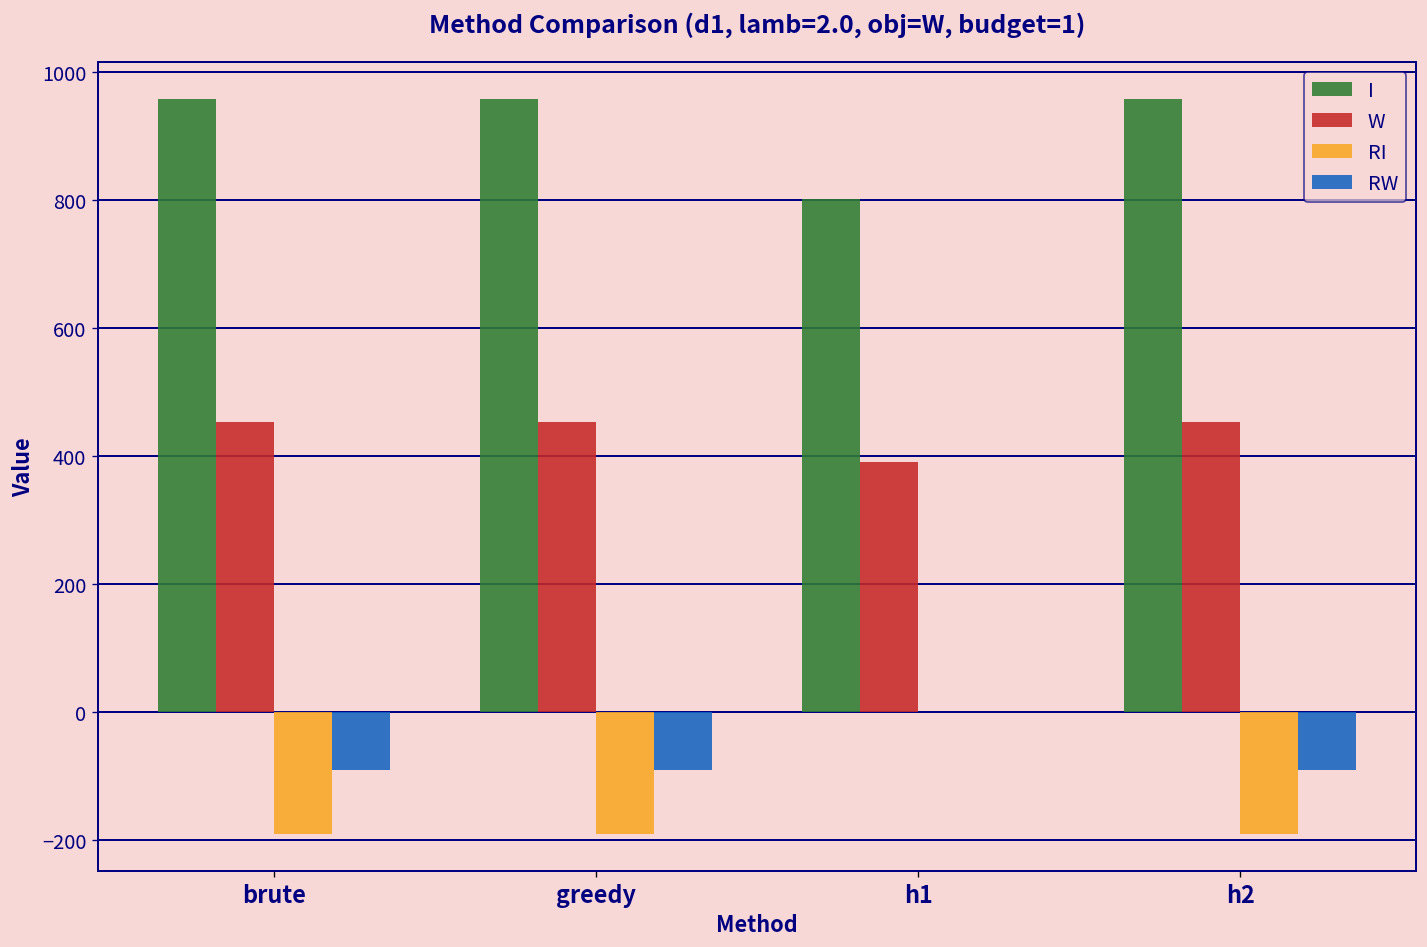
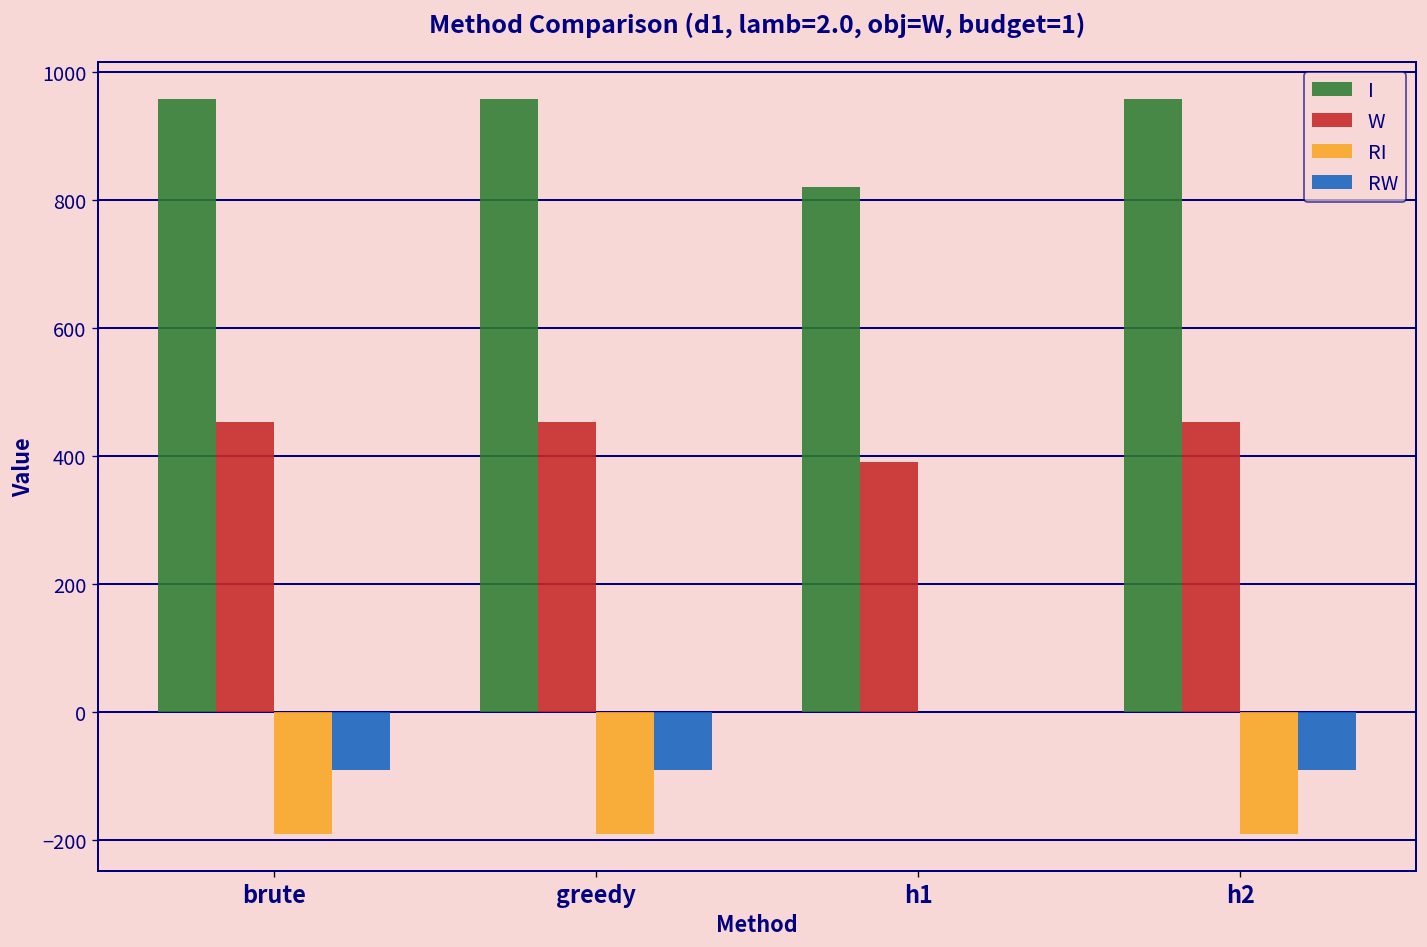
  {
    "I": {
      "brute": 960,
      "greedy": 960,
-     "h1": 800,
+     "h1": 820,
      "h2": 960
    },
    "W": {
      "brute": 450,
      "greedy": 450,
      "h1": 390,
      "h2": 450
    },
    "RI": {
      "brute": -190,
      "greedy": -190,
      "h1": 0,
      "h2": -190
    },
    "RW": {
      "brute": -90,
      "greedy": -90,
      "h1": 0,
      "h2": -90
    }
  }
